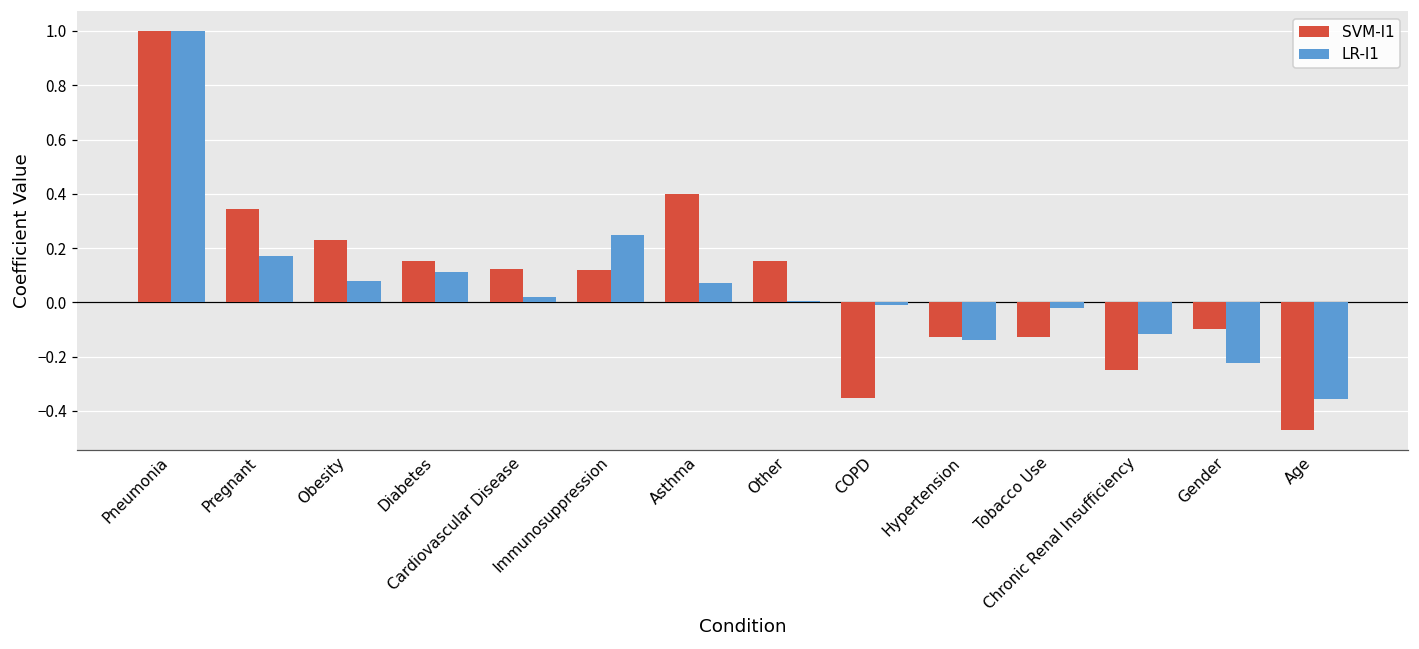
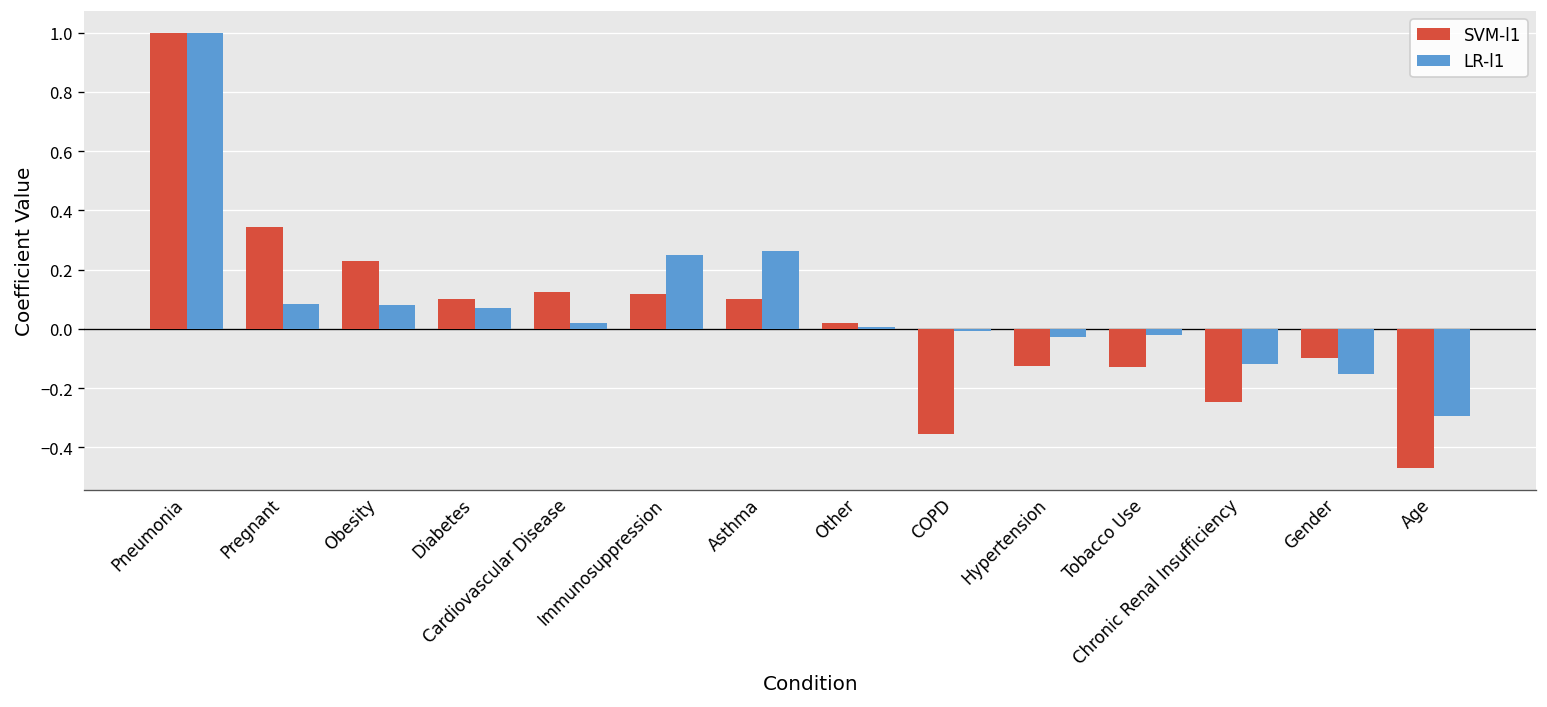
  {
    "SVM-l1": {
      "Pneumonia": 1.00,
      "Pregnant": 0.35,
      "Obesity": 0.23,
-     "Diabetes": 0.15,
+     "Diabetes": 0.10,
      "Cardiovascular Disease": 0.12,
      "Immunosuppression": 0.12,
-     "Asthma": 0.4,
-     "Other": 0.15,
+     "Asthma": 0.1,
+     "Other": 0.02,
      "COPD": -0.35,
      "Hypertension": -0.13,
      "Tobacco Use": -0.13,
      "Chronic Renal Insufficiency": -0.25,
      "Gender": -0.10,
      "Age": -0.47
    },
    "LR-l1": {
      "Pneumonia": 1.00,
-     "Pregnant": 0.17,
+     "Pregnant": 0.09,
      "Obesity": 0.08,
-     "Diabetes": 0.11,
+     "Diabetes": 0.07,
      "Cardiovascular Disease": 0.02,
      "Immunosuppression": 0.25,
-     "Asthma": 0.07,
-     "Hypertension": -0.14,
+     "Asthma": 0.26,
+     "Hypertension": -0.03,
      "Tobacco Use": -0.02,
      "Chronic Renal Insufficiency": -0.12,
-     "Gender": -0.23,
-     "Age": -0.36
+     "Gender": -0.15,
+     "Age": -0.30
    }
  }
